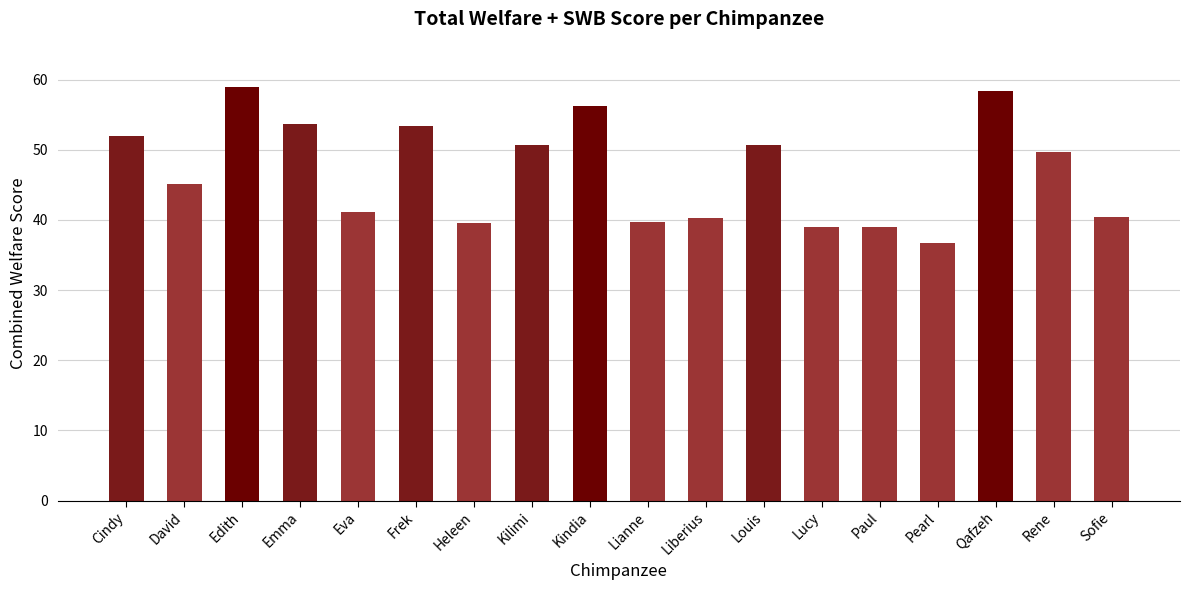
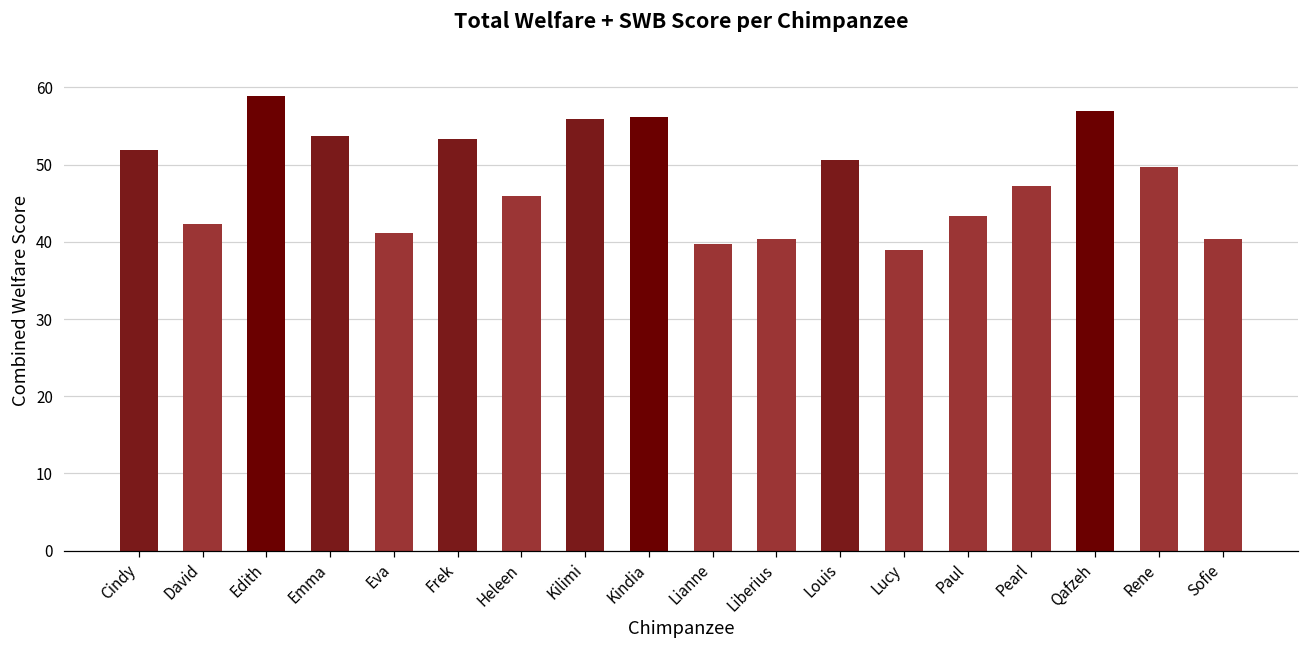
  {
    "Cindy": 52,
-   "David": 45,
+   "David": 42,
    "Edith": 59,
    "Emma": 54,
    "Eva": 41,
    "Frek": 53,
-   "Heleen": 40,
-   "Kilimi": 51,
+   "Heleen": 46,
+   "Kilimi": 56,
    "Kindia": 56,
    "Lianne": 40,
    "Liberius": 40,
    "Louis": 51,
    "Lucy": 39,
-   "Paul": 39,
-   "Pearl": 37,
-   "Qafzeh": 58,
+   "Paul": 43,
+   "Pearl": 47,
+   "Qafzeh": 57,
    "Rene": 50,
    "Sofie": 40
  }
